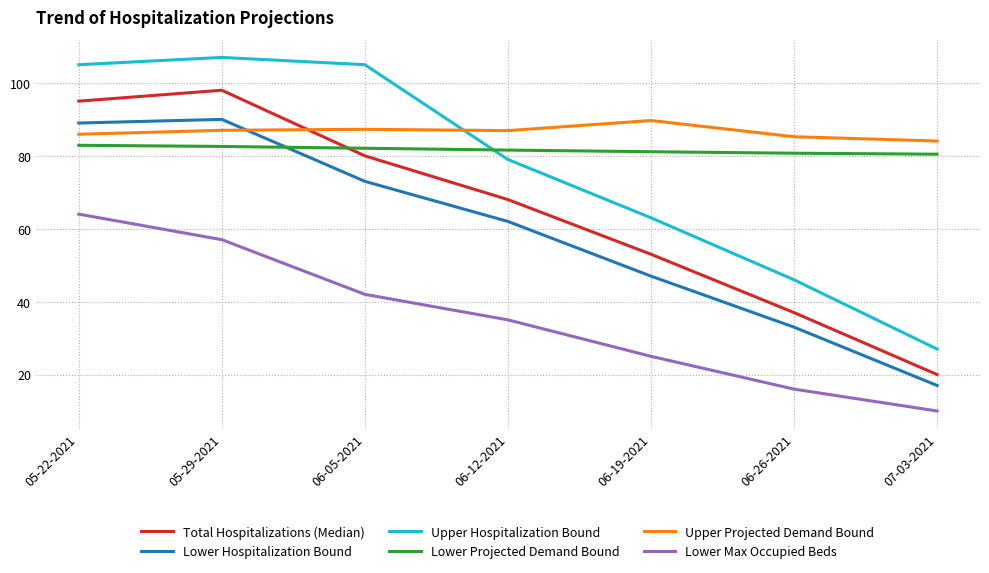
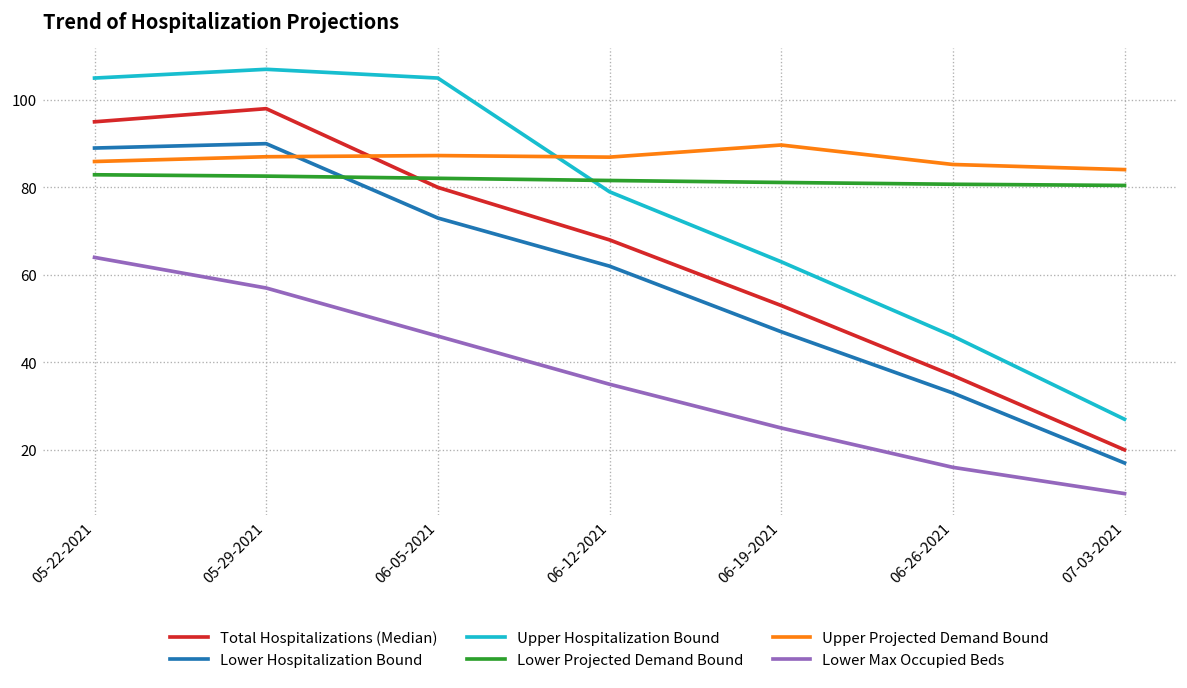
  {
    "Total Hospitalizations (Median)": {
      "05-22-2021": 95,
      "05-29-2021": 98,
      "06-05-2021": 80,
      "06-12-2021": 68,
      "06-19-2021": 53,
      "06-26-2021": 37,
      "07-03-2021": 20
    },
    "Lower Hospitalization Bound": {
      "05-22-2021": 89,
      "05-29-2021": 90,
      "06-05-2021": 73,
      "06-12-2021": 62,
      "06-19-2021": 47,
      "06-26-2021": 33,
      "07-03-2021": 17
    },
    "Upper Hospitalization Bound": {
      "05-22-2021": 105,
      "05-29-2021": 107,
      "06-05-2021": 105,
      "06-12-2021": 79,
      "06-19-2021": 63,
      "06-26-2021": 46,
      "07-03-2021": 27
    },
    "Lower Projected Demand Bound": {
      "05-22-2021": 83,
      "05-29-2021": 83,
      "06-05-2021": 82,
      "06-12-2021": 82,
      "06-19-2021": 81,
      "06-26-2021": 81,
      "07-03-2021": 80
    },
    "Upper Projected Demand Bound": {
      "05-22-2021": 86,
      "05-29-2021": 87,
      "06-05-2021": 87,
      "06-12-2021": 87,
      "06-19-2021": 90,
      "06-26-2021": 85,
      "07-03-2021": 84
    },
    "Lower Max Occupied Beds": {
      "05-22-2021": 64,
      "05-29-2021": 57,
-     "06-05-2021": 42,
+     "06-05-2021": 46,
      "06-12-2021": 35,
      "06-19-2021": 25,
      "06-26-2021": 16,
      "07-03-2021": 10
    }
  }
